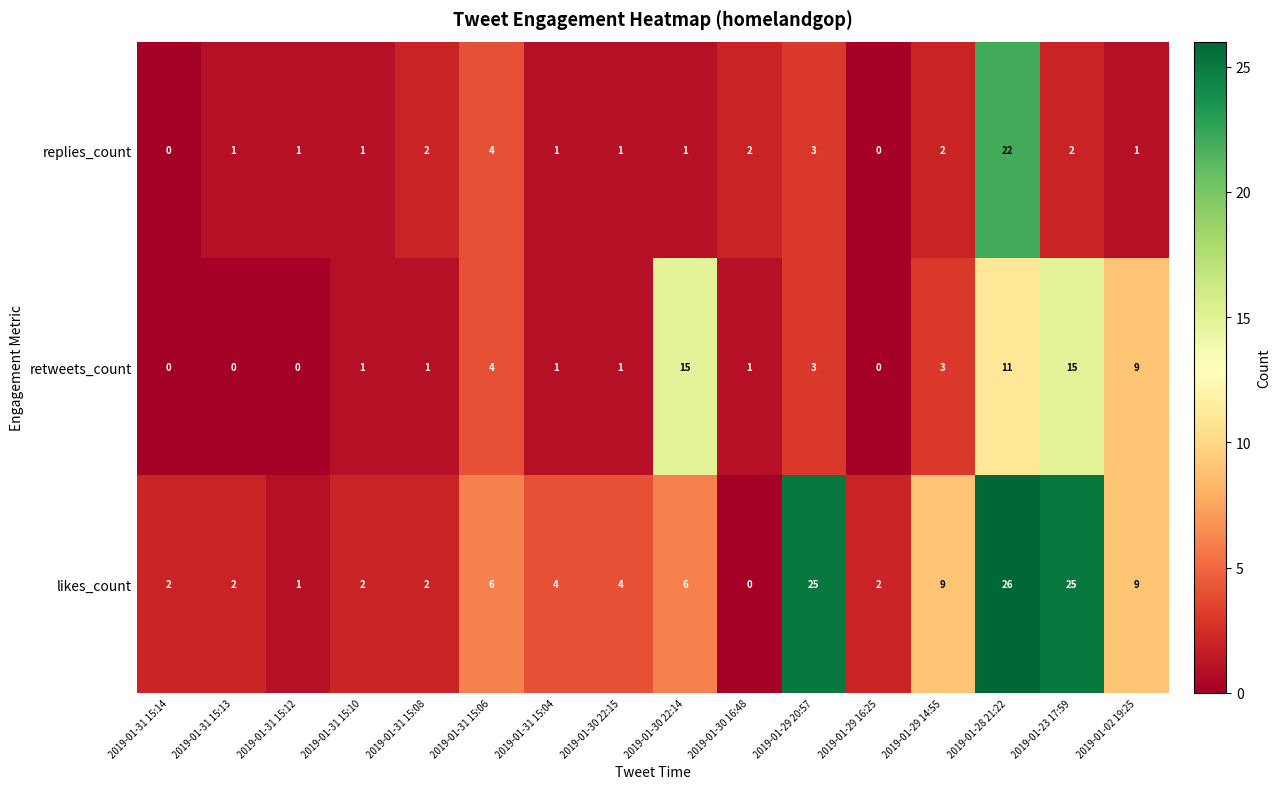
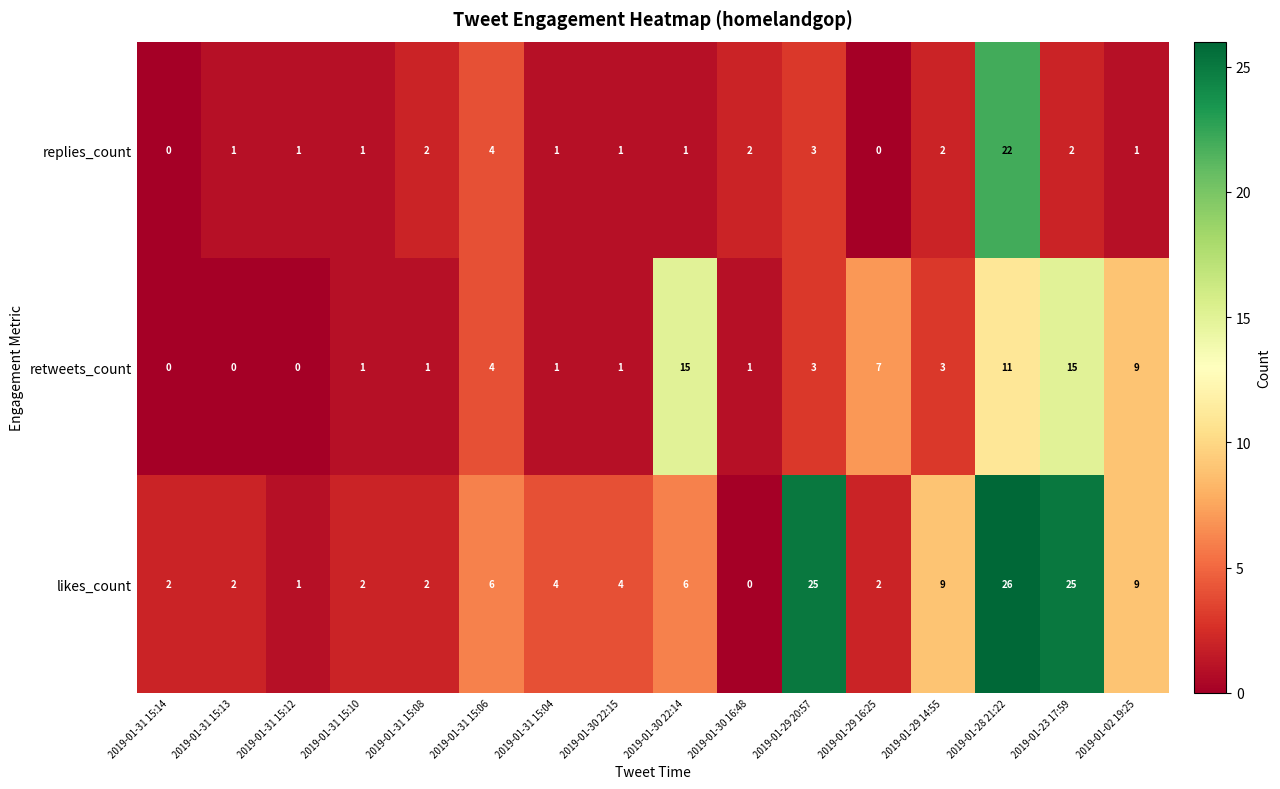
  {
    "replies_count": {
      "2019-01-31 15:14": 0,
      "2019-01-31 15:13": 1,
      "2019-01-31 15:12": 1,
      "2019-01-31 15:10": 1,
      "2019-01-31 15:08": 2,
      "2019-01-31 15:06": 4,
      "2019-01-31 15:04": 1,
      "2019-01-30 22:15": 1,
      "2019-01-30 22:14": 1,
      "2019-01-30 16:48": 2,
      "2019-01-29 20:57": 3,
      "2019-01-29 16:25": 0,
      "2019-01-29 14:55": 2,
      "2019-01-28 21:22": 22,
      "2019-01-23 17:59": 2,
      "2019-01-02 19:25": 1
    },
    "retweets_count": {
      "2019-01-31 15:14": 0,
      "2019-01-31 15:13": 0,
      "2019-01-31 15:12": 0,
      "2019-01-31 15:10": 1,
      "2019-01-31 15:08": 1,
      "2019-01-31 15:06": 4,
      "2019-01-31 15:04": 1,
      "2019-01-30 22:15": 1,
      "2019-01-30 22:14": 15,
      "2019-01-30 16:48": 1,
      "2019-01-29 20:57": 3,
-     "2019-01-29 16:25": 0,
+     "2019-01-29 16:25": 7,
      "2019-01-29 14:55": 3,
      "2019-01-28 21:22": 11,
      "2019-01-23 17:59": 15,
      "2019-01-02 19:25": 9
    },
    "likes_count": {
      "2019-01-31 15:14": 2,
      "2019-01-31 15:13": 2,
      "2019-01-31 15:12": 1,
      "2019-01-31 15:10": 2,
      "2019-01-31 15:08": 2,
      "2019-01-31 15:06": 6,
      "2019-01-31 15:04": 4,
      "2019-01-30 22:15": 4,
      "2019-01-30 22:14": 6,
      "2019-01-30 16:48": 0,
      "2019-01-29 20:57": 25,
      "2019-01-29 16:25": 2,
      "2019-01-29 14:55": 9,
      "2019-01-28 21:22": 26,
      "2019-01-23 17:59": 25,
      "2019-01-02 19:25": 9
    }
  }
